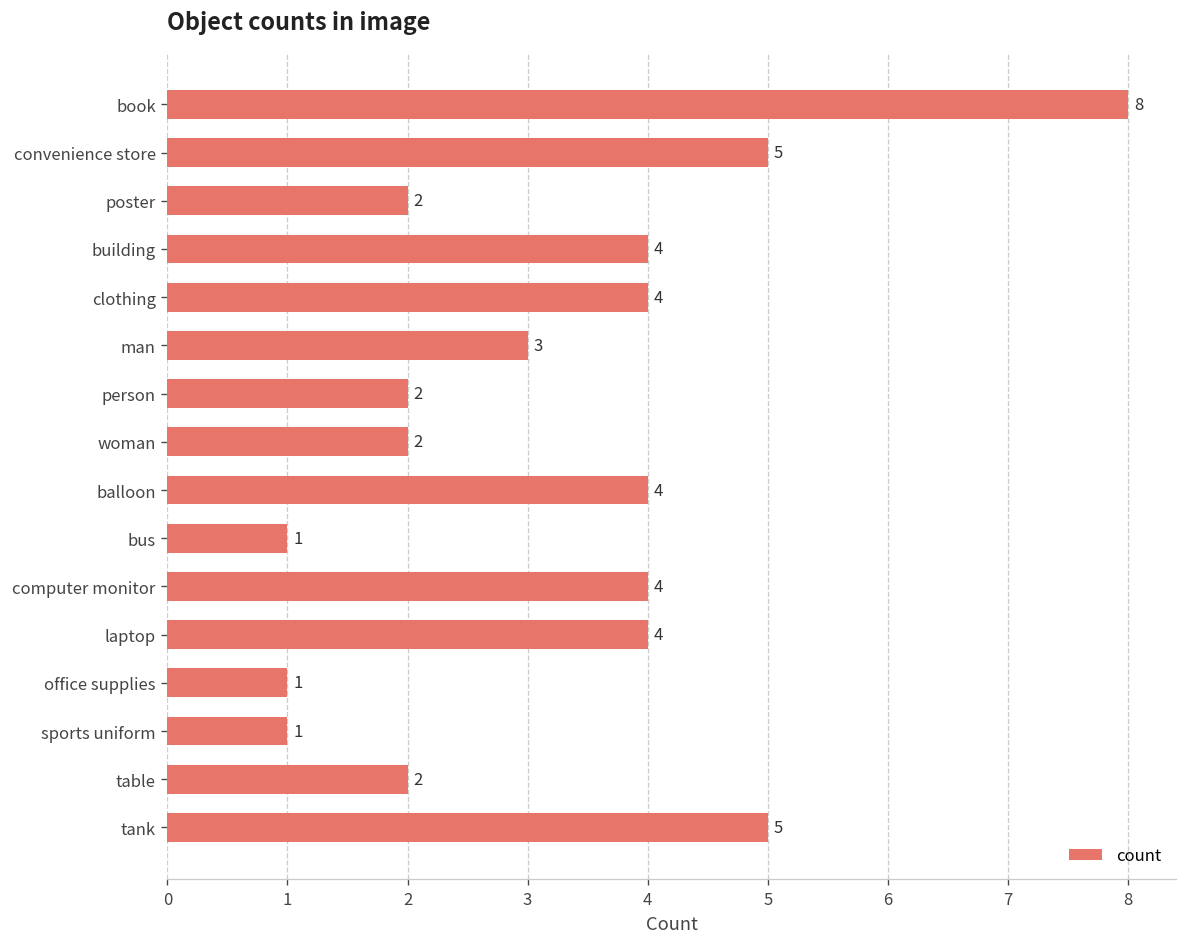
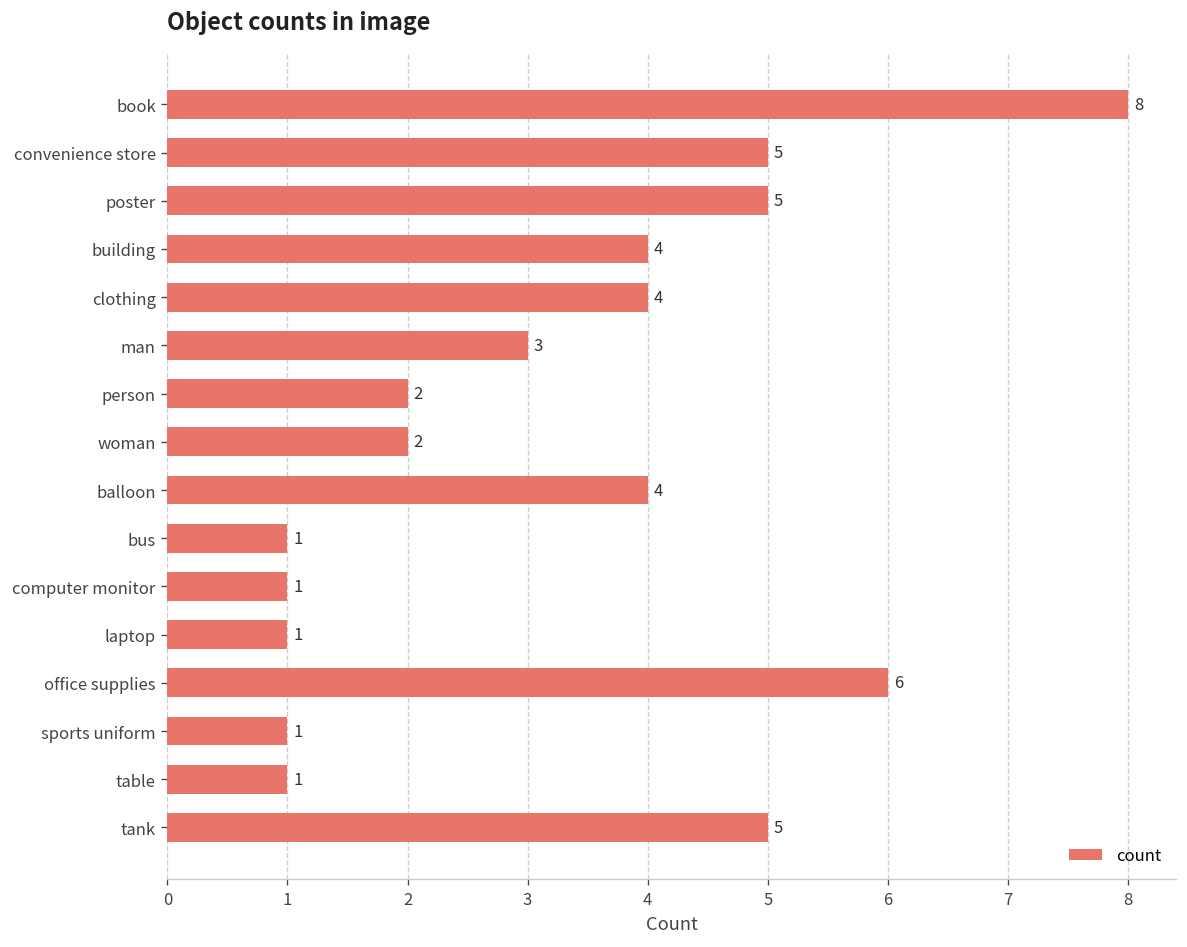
  {
    "book": 8,
    "convenience store": 5,
-   "poster": 2,
+   "poster": 5,
    "building": 4,
    "clothing": 4,
    "man": 3,
    "person": 2,
    "woman": 2,
    "balloon": 4,
    "bus": 1,
-   "computer monitor": 4,
-   "laptop": 4,
-   "office supplies": 1,
+   "computer monitor": 1,
+   "laptop": 1,
+   "office supplies": 6,
    "sports uniform": 1,
-   "table": 2,
+   "table": 1,
    "tank": 5
  }
